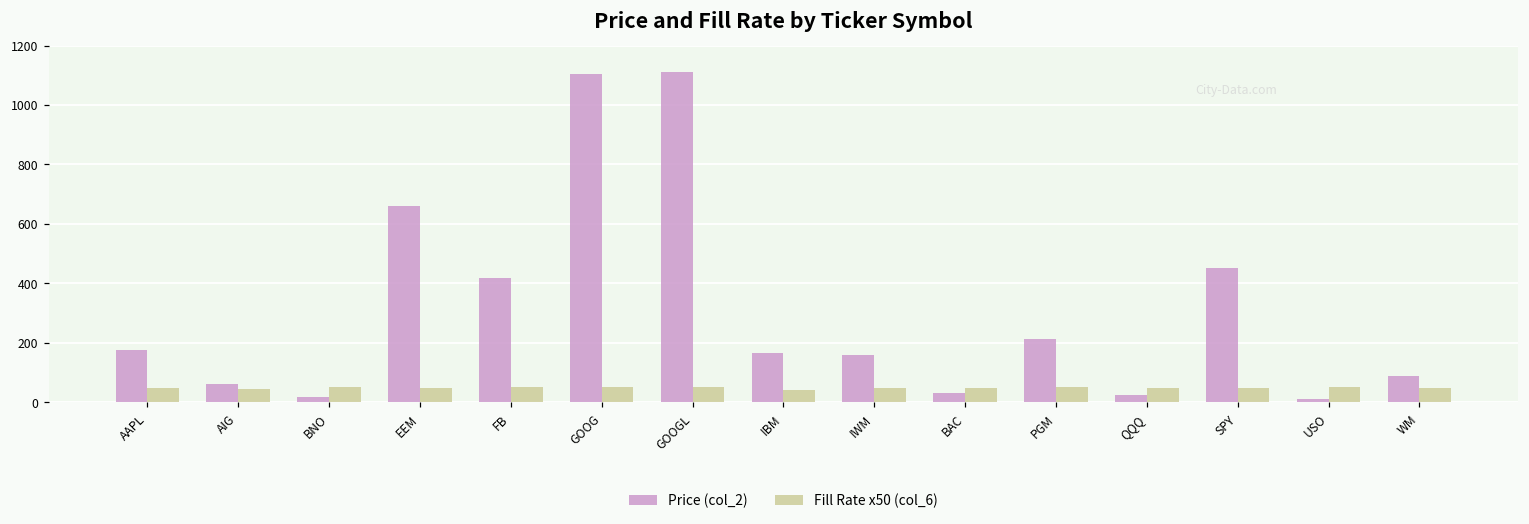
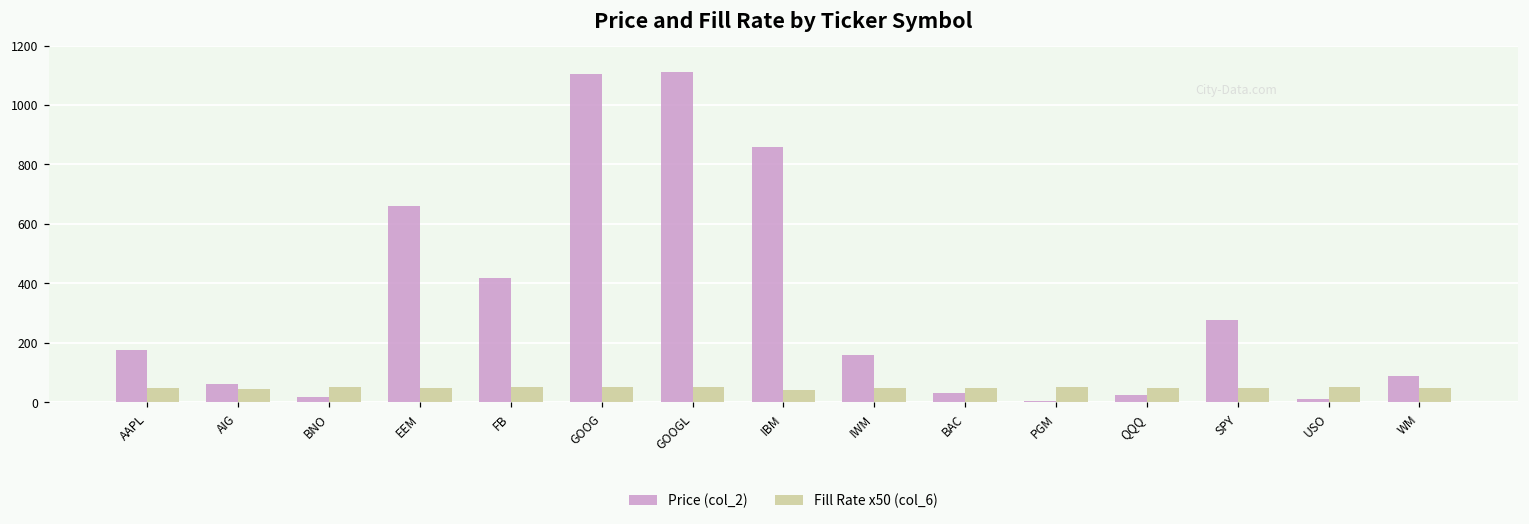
  {
    "Price (col_2)": {
      "AAPL": 180,
      "AIG": 60,
      "BNO": 20,
      "EEM": 660,
      "FB": 420,
      "GOOG": 1110,
      "GOOGL": 1110,
-     "IBM": 160,
+     "IBM": 860,
      "IWM": 160,
      "BAC": 30,
-     "PGM": 210,
+     "PGM": 10,
      "QQQ": 20,
-     "SPY": 450,
+     "SPY": 280,
      "USO": 10,
      "WM": 90
    },
    "Fill Rate x50 (col_6)": {
      "AAPL": 50,
      "AIG": 50,
      "BNO": 50,
      "EEM": 50,
      "FB": 50,
      "GOOG": 50,
      "GOOGL": 50,
      "IBM": 40,
      "IWM": 50,
      "BAC": 50,
      "PGM": 50,
      "QQQ": 50,
      "SPY": 50,
      "USO": 50,
      "WM": 50
    }
  }
